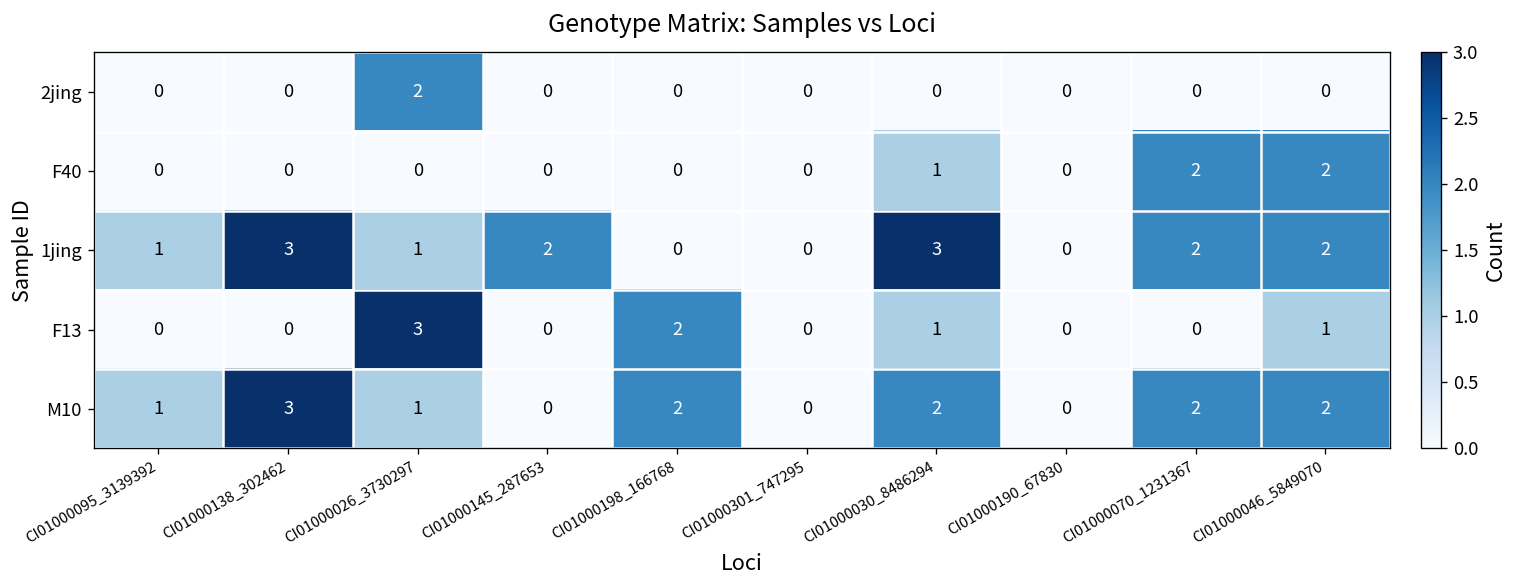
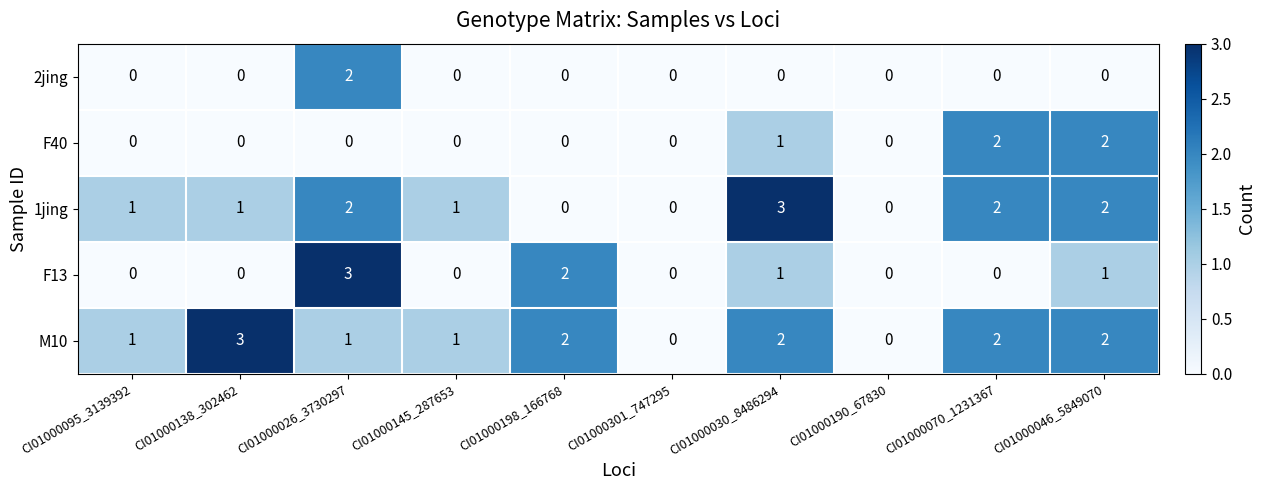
  {
    "2jing": {
      "CI01000095_3139392": 0,
      "CI01000138_302462": 0,
      "CI01000026_3730297": 2,
      "CI01000145_287653": 0,
      "CI01000198_166768": 0,
      "CI01000301_747295": 0,
      "CI01000030_8486294": 0,
      "CI01000190_67830": 0,
      "CI01000070_1231367": 0,
      "CI01000046_5849070": 0
    },
    "F40": {
      "CI01000095_3139392": 0,
      "CI01000138_302462": 0,
      "CI01000026_3730297": 0,
      "CI01000145_287653": 0,
      "CI01000198_166768": 0,
      "CI01000301_747295": 0,
      "CI01000030_8486294": 1,
      "CI01000190_67830": 0,
      "CI01000070_1231367": 2,
      "CI01000046_5849070": 2
    },
    "1jing": {
      "CI01000095_3139392": 1,
-     "CI01000138_302462": 3,
-     "CI01000026_3730297": 1,
-     "CI01000145_287653": 2,
+     "CI01000138_302462": 1,
+     "CI01000026_3730297": 2,
+     "CI01000145_287653": 1,
      "CI01000198_166768": 0,
      "CI01000301_747295": 0,
      "CI01000030_8486294": 3,
      "CI01000190_67830": 0,
      "CI01000070_1231367": 2,
      "CI01000046_5849070": 2
    },
    "F13": {
      "CI01000095_3139392": 0,
      "CI01000138_302462": 0,
      "CI01000026_3730297": 3,
      "CI01000145_287653": 0,
      "CI01000198_166768": 2,
      "CI01000301_747295": 0,
      "CI01000030_8486294": 1,
      "CI01000190_67830": 0,
      "CI01000070_1231367": 0,
      "CI01000046_5849070": 1
    },
    "M10": {
      "CI01000095_3139392": 1,
      "CI01000138_302462": 3,
      "CI01000026_3730297": 1,
-     "CI01000145_287653": 0,
+     "CI01000145_287653": 1,
      "CI01000198_166768": 2,
      "CI01000301_747295": 0,
      "CI01000030_8486294": 2,
      "CI01000190_67830": 0,
      "CI01000070_1231367": 2,
      "CI01000046_5849070": 2
    }
  }
